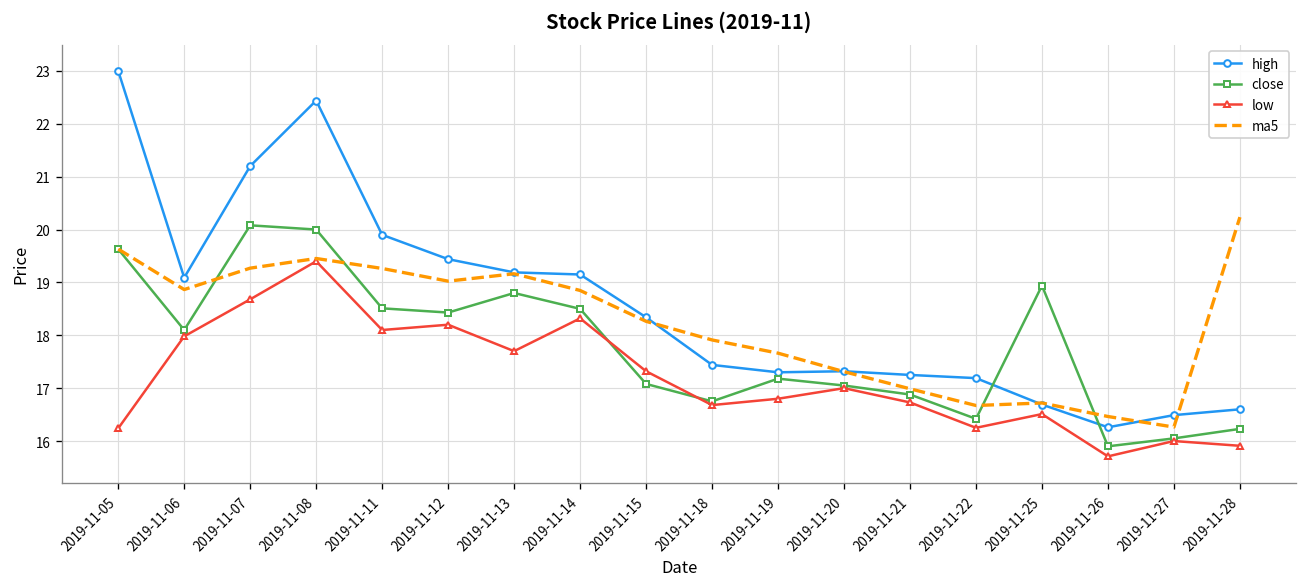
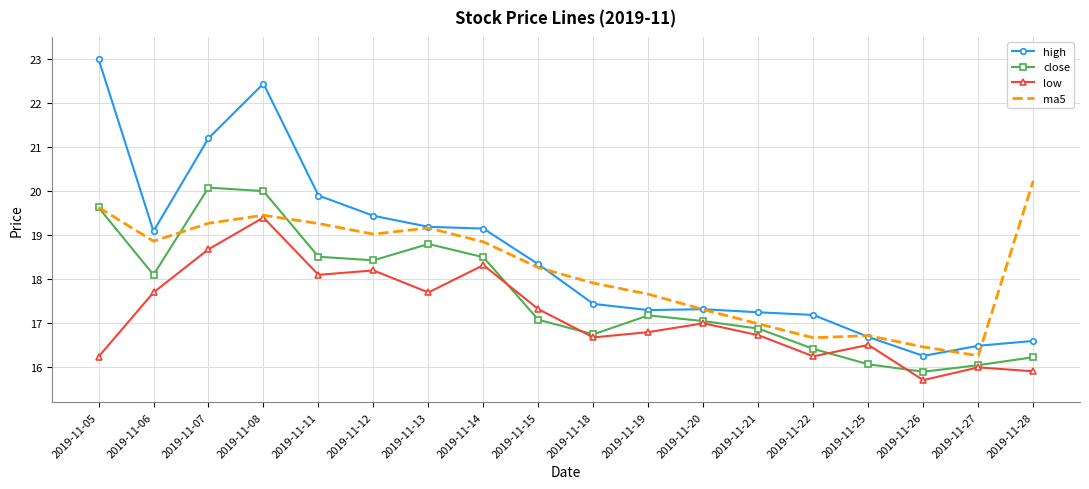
  {
    "high": {
      "2019-11-05": 23.0,
      "2019-11-06": 19.1,
      "2019-11-07": 21.2,
      "2019-11-08": 22.4,
      "2019-11-11": 19.9,
      "2019-11-12": 19.4,
      "2019-11-14": 19.2,
      "2019-11-15": 18.3,
      "2019-11-18": 17.4,
      "2019-11-19": 17.3,
      "2019-11-21": 17.3,
      "2019-11-22": 17.2,
      "2019-11-26": 16.3,
      "2019-11-27": 16.5,
      "2019-11-28": 16.6
    },
    "close": {
      "2019-11-06": 18.1,
      "2019-11-07": 20.1,
      "2019-11-08": 20.0,
      "2019-11-11": 18.5,
      "2019-11-12": 18.4,
      "2019-11-13": 18.8,
      "2019-11-14": 18.5,
      "2019-11-15": 17.1,
      "2019-11-18": 16.8,
      "2019-11-19": 17.2,
      "2019-11-21": 16.9,
      "2019-11-22": 16.4,
-     "2019-11-25": 18.9,
+     "2019-11-25": 16.1,
      "2019-11-26": 15.9,
      "2019-11-28": 16.2
    },
    "low": {
      "2019-11-05": 16.2,
-     "2019-11-06": 18.0,
+     "2019-11-06": 17.7,
      "2019-11-07": 18.7,
      "2019-11-11": 18.1,
      "2019-11-12": 18.2,
      "2019-11-13": 17.7,
      "2019-11-14": 18.3,
      "2019-11-15": 17.3,
      "2019-11-18": 16.7,
      "2019-11-19": 16.8,
      "2019-11-21": 16.7,
      "2019-11-22": 16.3,
      "2019-11-25": 16.5,
      "2019-11-26": 15.7,
      "2019-11-28": 15.9
    },
    "ma5": {
      "2019-11-06": 18.9,
      "2019-11-07": 19.3,
      "2019-11-11": 19.3,
      "2019-11-12": 19.0,
      "2019-11-14": 18.8,
      "2019-11-15": 18.3,
      "2019-11-18": 17.9,
      "2019-11-19": 17.7,
      "2019-11-21": 17.0,
      "2019-11-22": 16.7,
      "2019-11-26": 16.5,
      "2019-11-27": 16.3,
      "2019-11-28": 20.2
    }
  }
